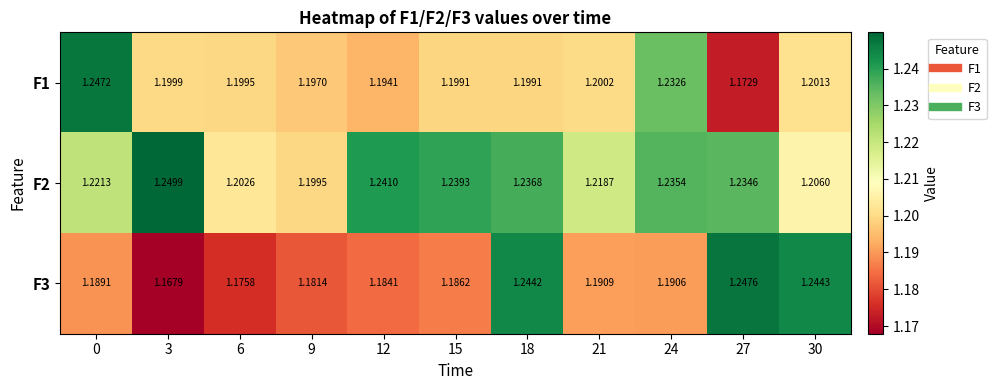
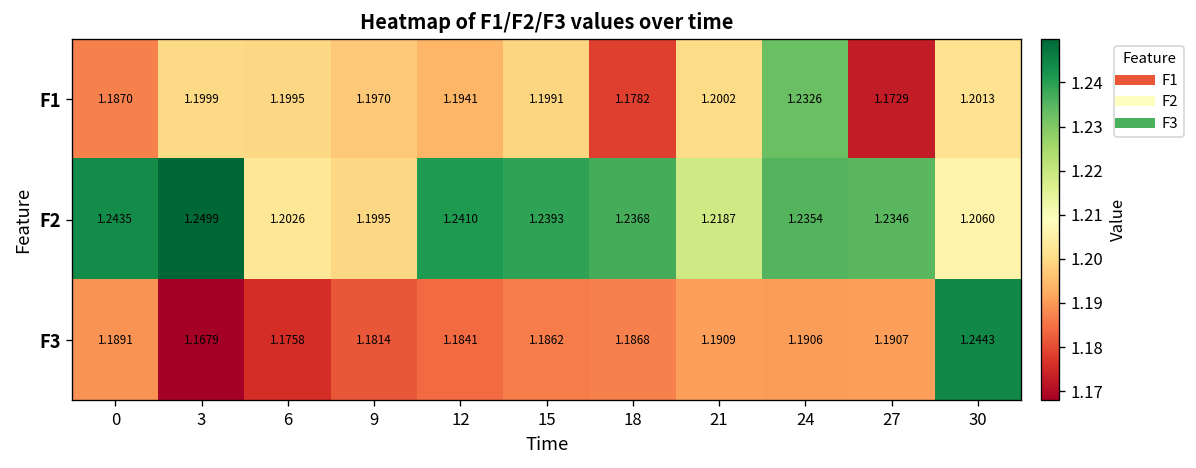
  {
    "F1": {
-     "0": 1.2472,
+     "0": 1.1870,
      "3": 1.1999,
      "6": 1.1995,
      "9": 1.1970,
      "12": 1.1941,
      "15": 1.1991,
-     "18": 1.1991,
+     "18": 1.1782,
      "21": 1.2002,
      "24": 1.2326,
      "27": 1.1729,
      "30": 1.2013
    },
    "F2": {
-     "0": 1.2213,
+     "0": 1.2435,
      "3": 1.2499,
      "6": 1.2026,
      "9": 1.1995,
      "12": 1.2410,
      "15": 1.2393,
      "18": 1.2368,
      "21": 1.2187,
      "24": 1.2354,
      "27": 1.2346,
      "30": 1.2060
    },
    "F3": {
      "0": 1.1891,
      "3": 1.1679,
      "6": 1.1758,
      "9": 1.1814,
      "12": 1.1841,
      "15": 1.1862,
-     "18": 1.2442,
+     "18": 1.1868,
      "21": 1.1909,
      "24": 1.1906,
-     "27": 1.2476,
+     "27": 1.1907,
      "30": 1.2443
    }
  }
